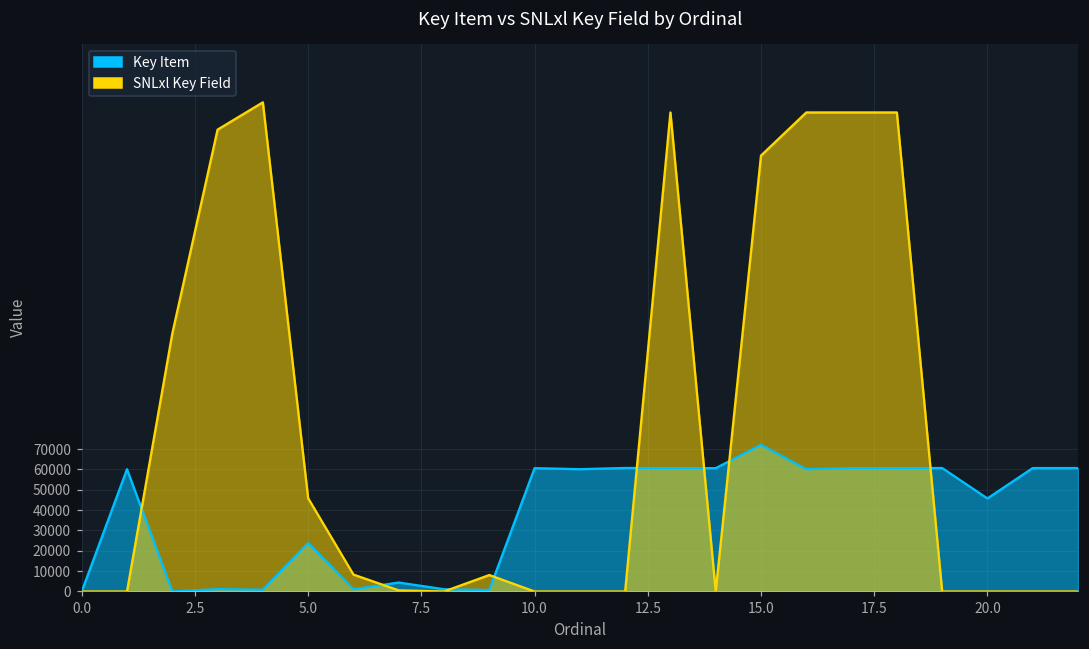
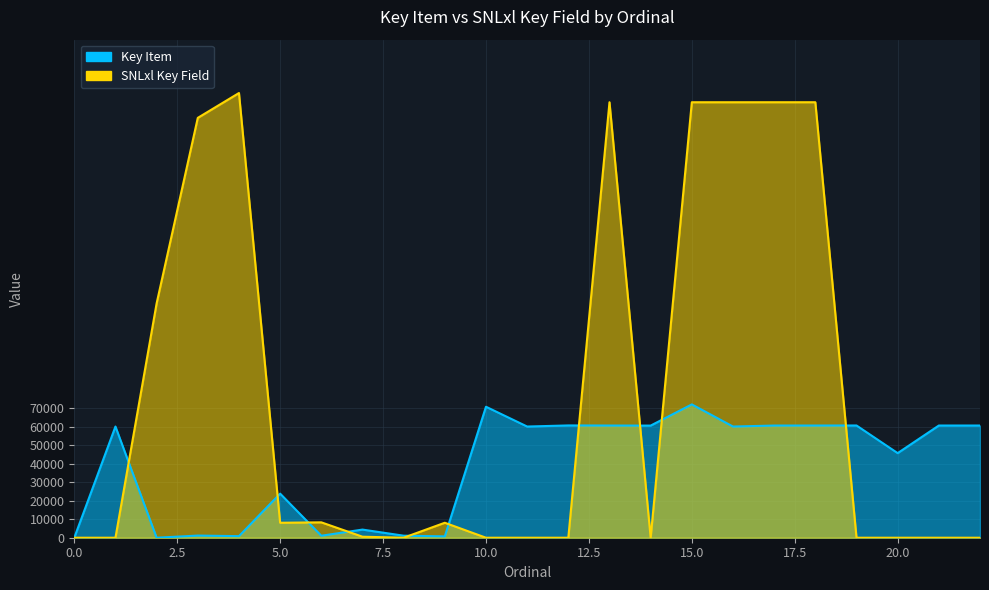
  {
    "Key Item": {
      "5.0": 24000,
-     "10.0": 61000,
+     "10.0": 71000,
      "15.0": 72000,
      "20.0": 46000
    },
    "SNLxl Key Field": {
-     "5.0": 46000,
+     "5.0": 8000,
      "10.0": 0,
-     "15.0": 214000,
+     "15.0": 236000,
      "20.0": 0
    }
  }
